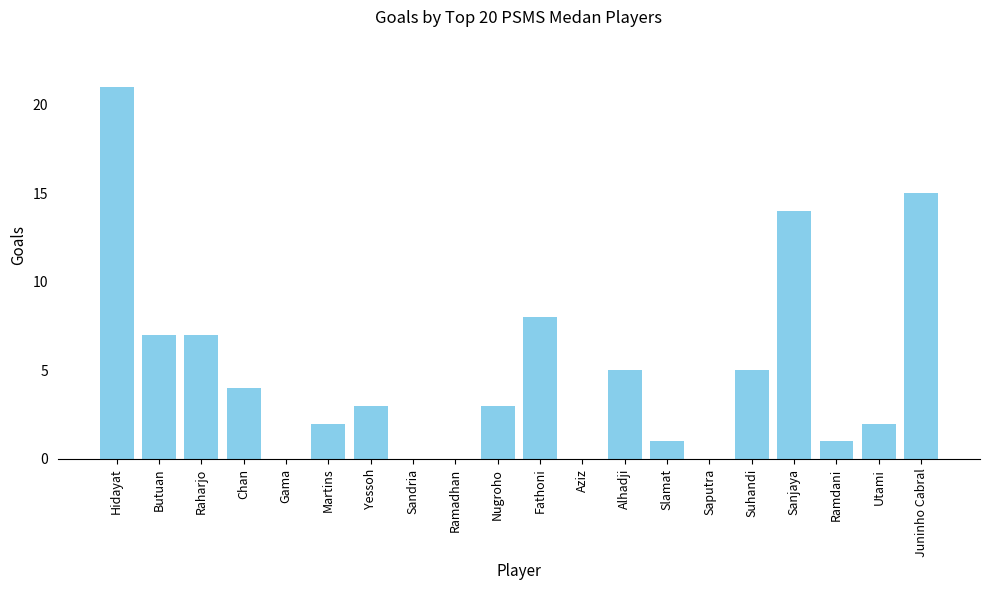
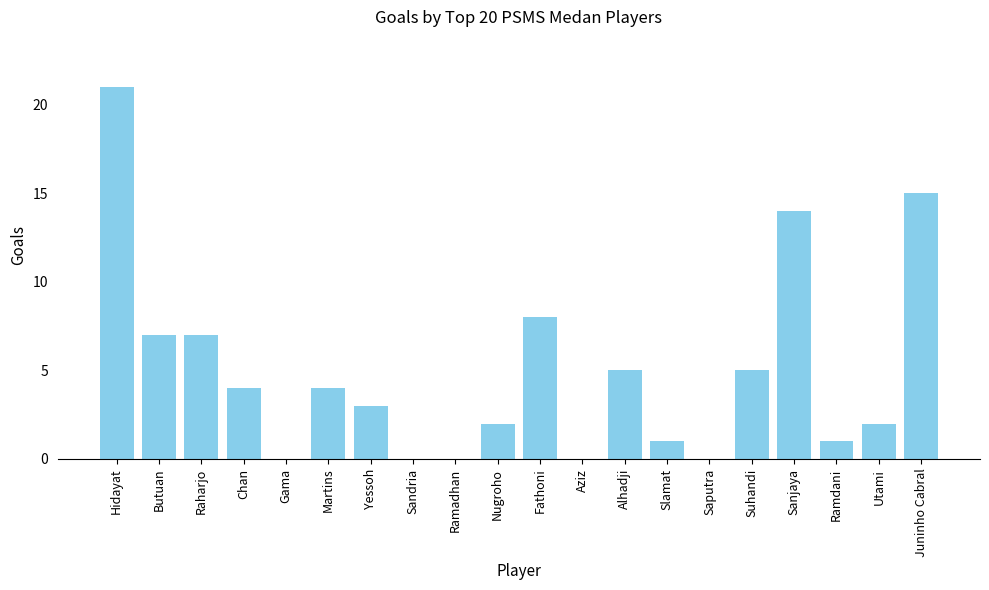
  {
    "Hidayat": 21,
    "Butuan": 7,
    "Raharjo": 7,
    "Chan": 4,
    "Gama": 0,
-   "Martins": 2,
+   "Martins": 4,
    "Yessoh": 3,
    "Sandria": 0,
    "Ramadhan": 0,
-   "Nugroho": 3,
+   "Nugroho": 2,
    "Fathoni": 8,
    "Aziz": 0,
    "Alhadji": 5,
    "Slamat": 1,
    "Saputra": 0,
    "Suhandi": 5,
    "Sanjaya": 14,
    "Ramdani": 1,
    "Utami": 2,
    "Juninho Cabral": 15
  }
